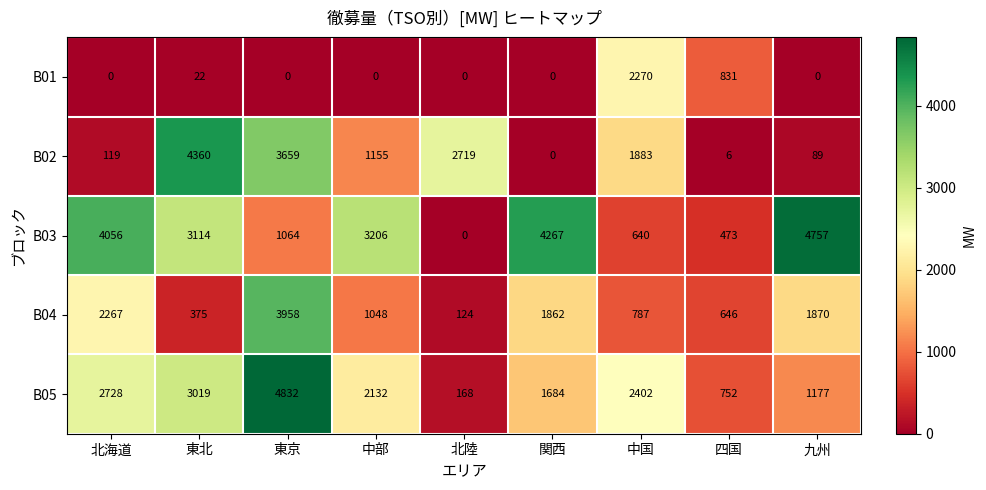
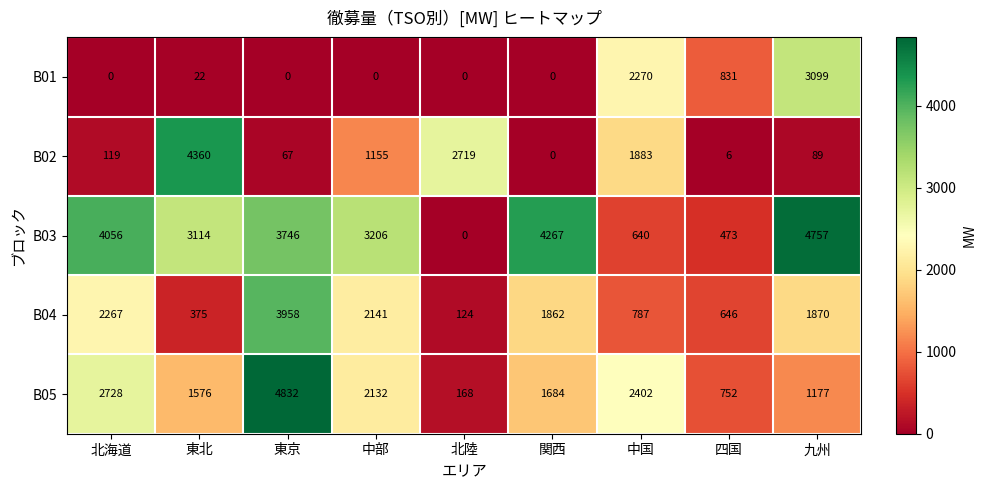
  {
    "B01": {
      "北海道": 0,
      "東北": 22,
      "東京": 0,
      "中部": 0,
      "北陸": 0,
      "関西": 0,
      "中国": 2270,
      "四国": 831,
-     "九州": 0
+     "九州": 3099
    },
    "B02": {
      "北海道": 119,
      "東北": 4360,
-     "東京": 3659,
+     "東京": 67,
      "中部": 1155,
      "北陸": 2719,
      "関西": 0,
      "中国": 1883,
      "四国": 6,
      "九州": 89
    },
    "B03": {
      "北海道": 4056,
      "東北": 3114,
-     "東京": 1064,
+     "東京": 3746,
      "中部": 3206,
      "北陸": 0,
      "関西": 4267,
      "中国": 640,
      "四国": 473,
      "九州": 4757
    },
    "B04": {
      "北海道": 2267,
      "東北": 375,
      "東京": 3958,
-     "中部": 1048,
+     "中部": 2141,
      "北陸": 124,
      "関西": 1862,
      "中国": 787,
      "四国": 646,
      "九州": 1870
    },
    "B05": {
      "北海道": 2728,
-     "東北": 3019,
+     "東北": 1576,
      "東京": 4832,
      "中部": 2132,
      "北陸": 168,
      "関西": 1684,
      "中国": 2402,
      "四国": 752,
      "九州": 1177
    }
  }
